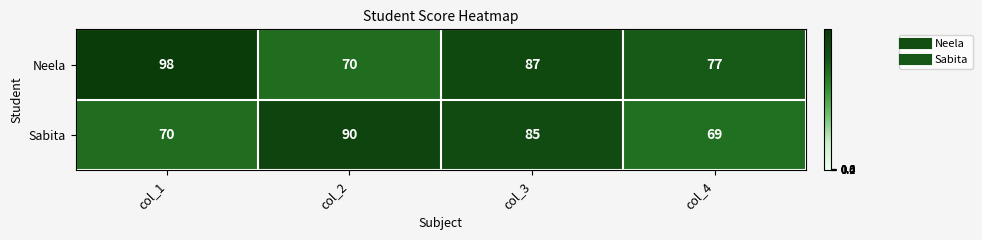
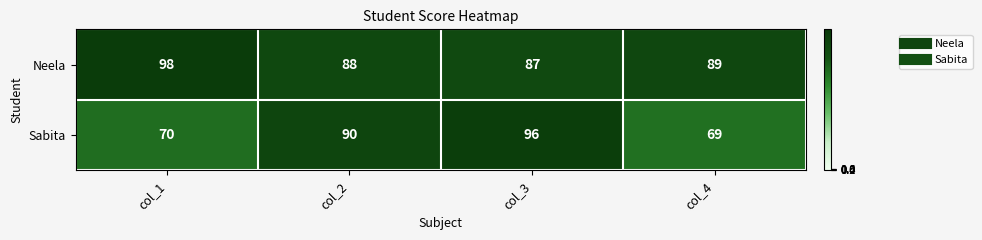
  {
    "Neela": {
      "col_1": 98,
-     "col_2": 70,
+     "col_2": 88,
      "col_3": 87,
-     "col_4": 77
+     "col_4": 89
    },
    "Sabita": {
      "col_1": 70,
      "col_2": 90,
-     "col_3": 85,
+     "col_3": 96,
      "col_4": 69
    }
  }
